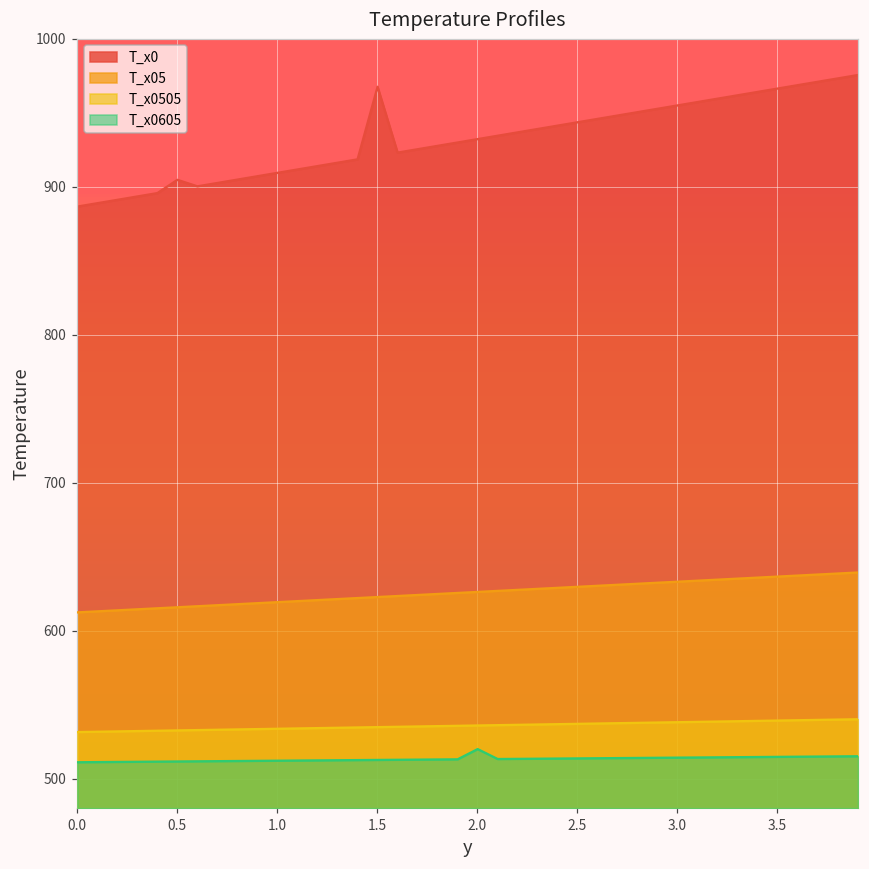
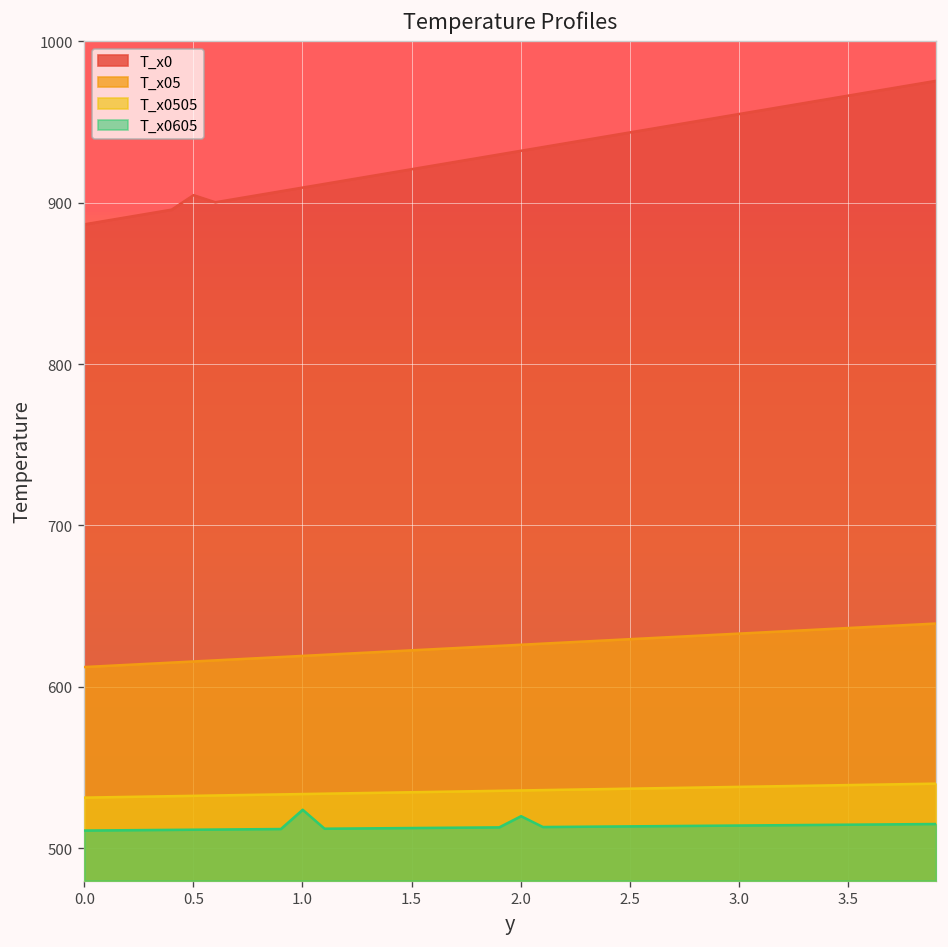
  {
    "T_x0": {
      "0.0": 887,
      "0.5": 905,
      "1.0": 909,
-     "1.5": 967,
+     "1.5": 921,
      "2.0": 932
    },
    "T_x0605": {
      "0.0": 511,
      "0.5": 512,
-     "1.0": 512,
+     "1.0": 524,
      "1.5": 513,
      "2.0": 520
    }
  }
